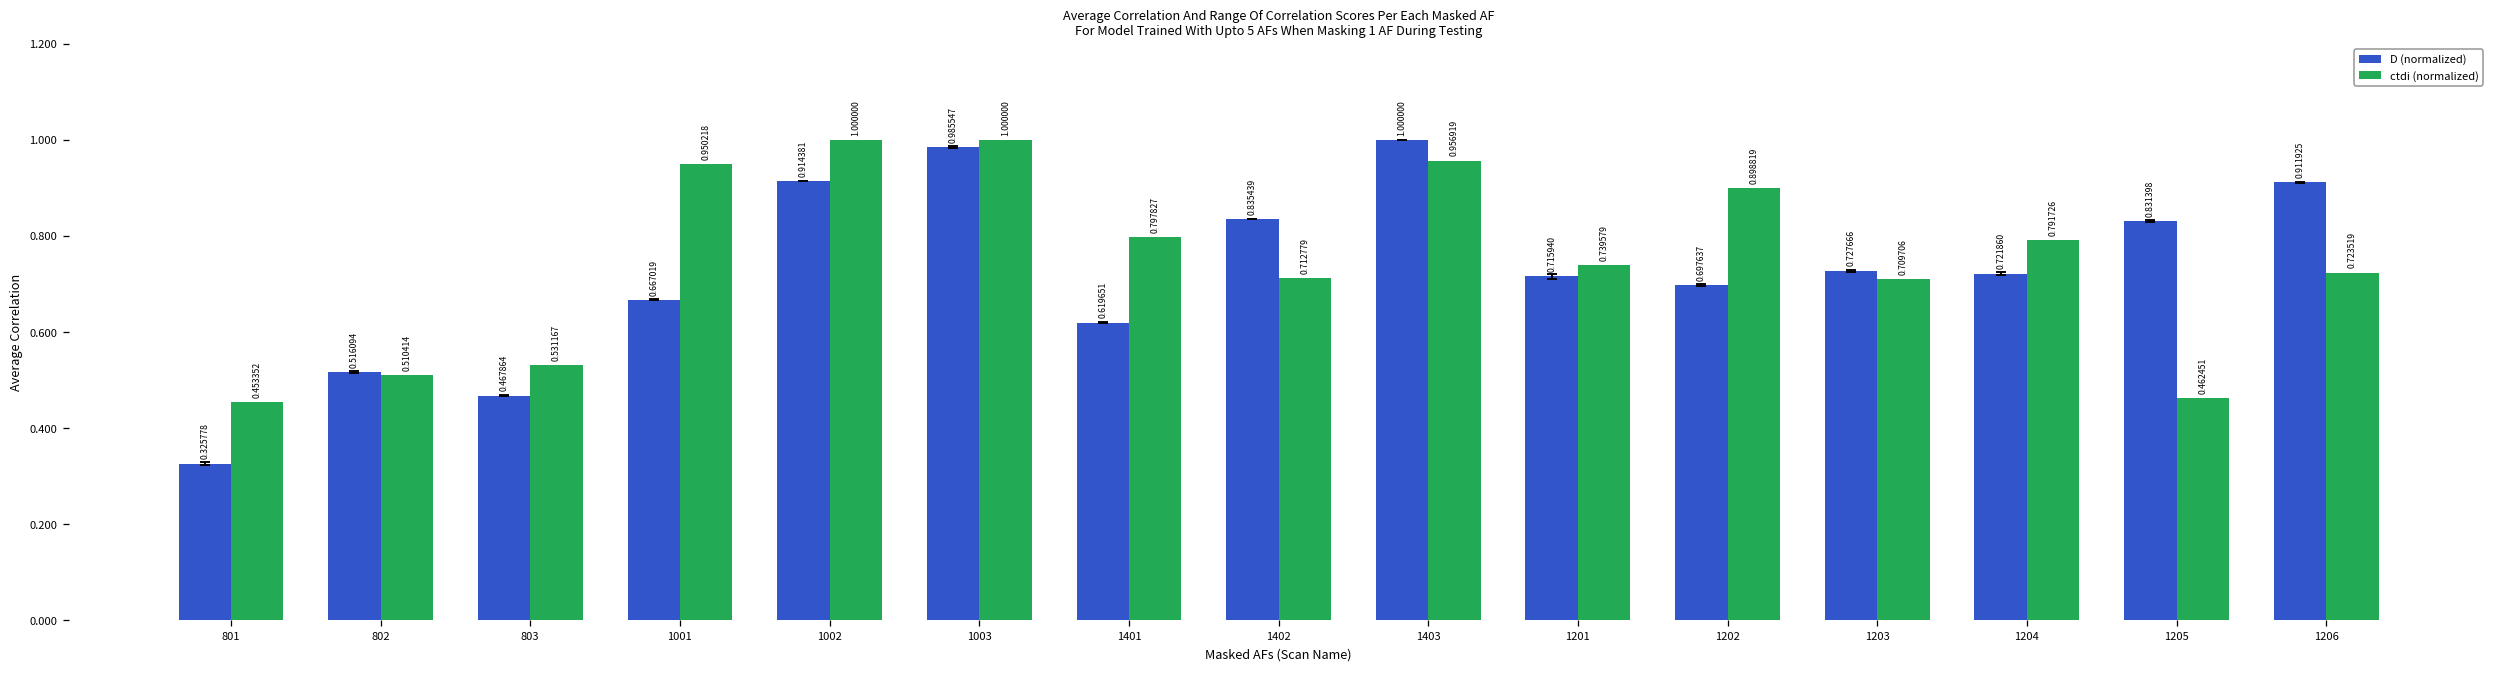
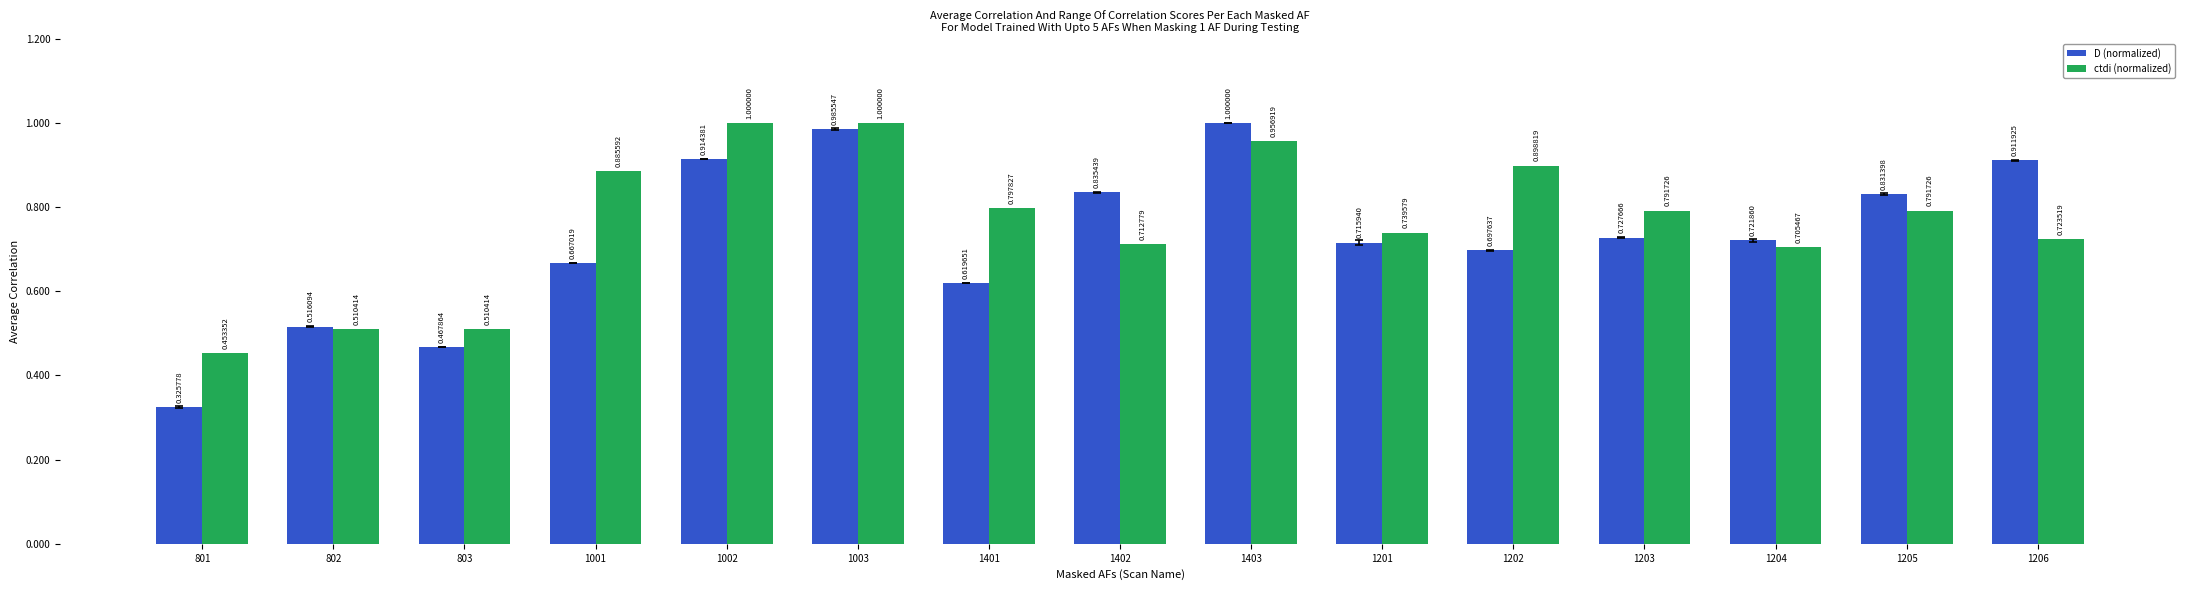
  {
    "ctdi (normalized)": {
      "801": 0.453352,
      "802": 0.510414,
-     "803": 0.531167,
-     "1001": 0.950218,
+     "803": 0.510414,
+     "1001": 0.885592,
      "1002": 1.000000,
      "1003": 1.000000,
      "1401": 0.797827,
      "1402": 0.712779,
      "1403": 0.956919,
      "1201": 0.739579,
      "1202": 0.898819,
-     "1203": 0.709706,
-     "1204": 0.791726,
-     "1205": 0.462451,
+     "1203": 0.791726,
+     "1204": 0.705467,
+     "1205": 0.791726,
      "1206": 0.723519
    }
  }
